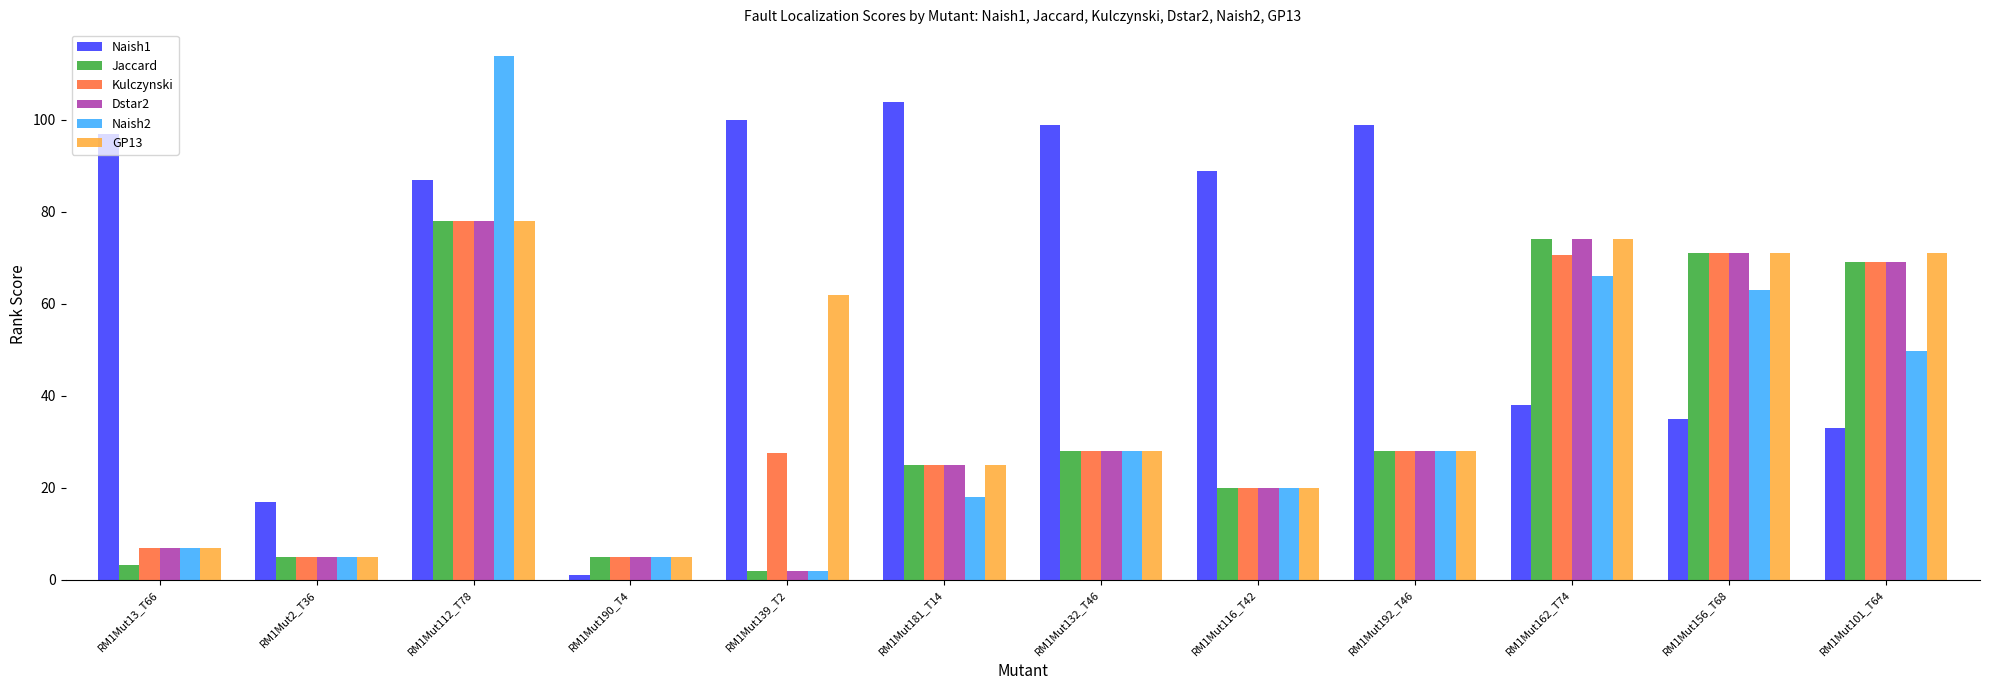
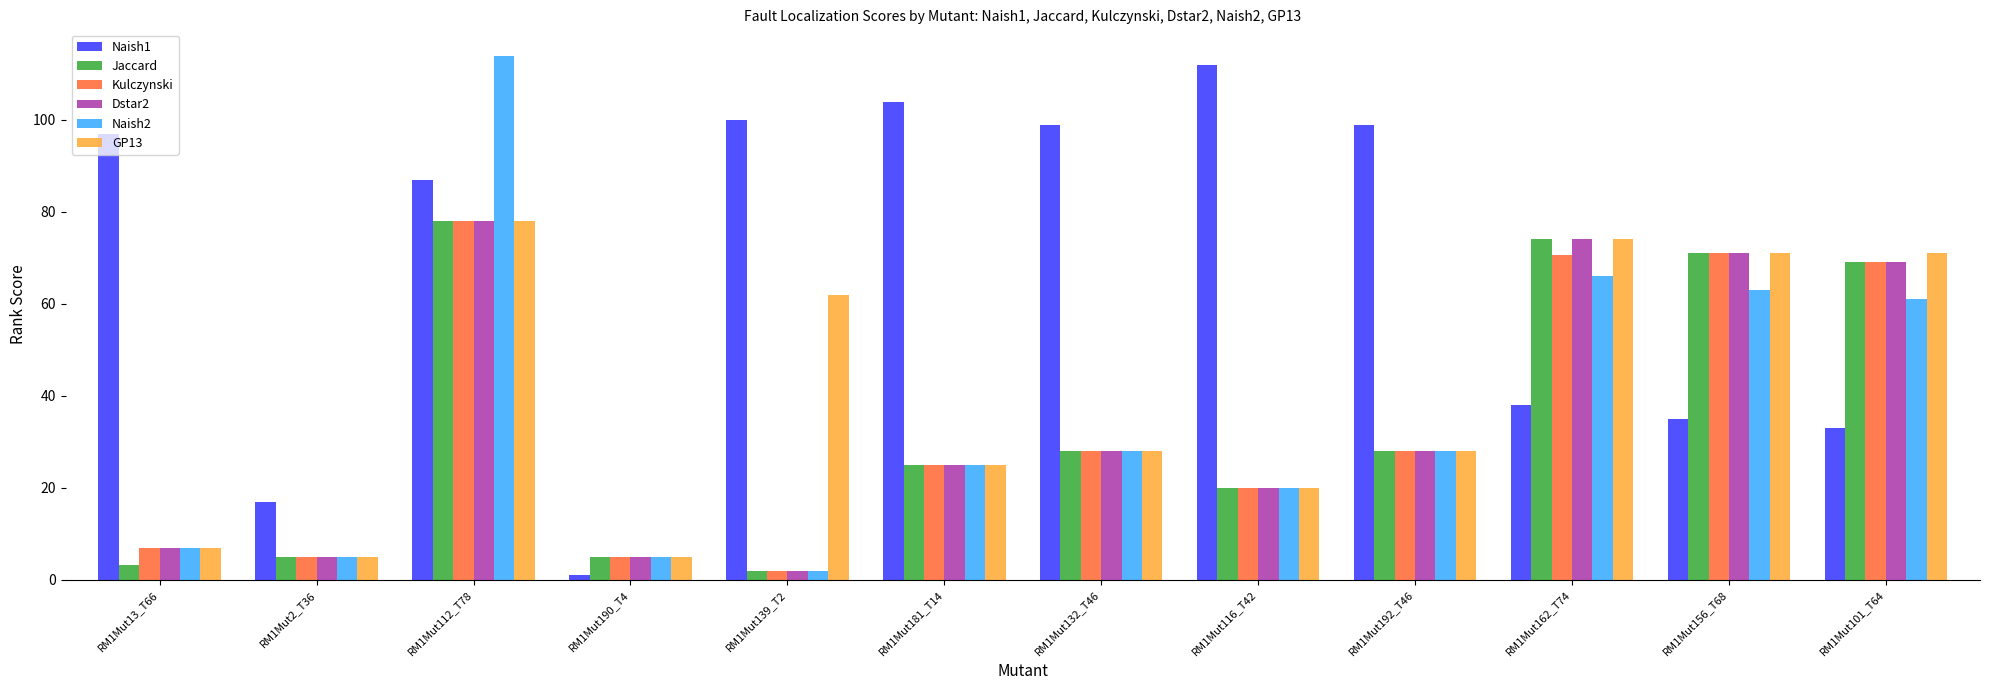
  {
    "Naish1": {
      "RM1Mut2_T36": 17,
      "RM1Mut112_T78": 87,
      "RM1Mut190_T4": 1,
      "RM1Mut139_T2": 100,
      "RM1Mut181_T14": 104,
      "RM1Mut132_T46": 99,
-     "RM1Mut116_T42": 89,
+     "RM1Mut116_T42": 112,
      "RM1Mut192_T46": 99,
      "RM1Mut162_T74": 38,
      "RM1Mut156_T68": 35,
      "RM1Mut101_T64": 33
    },
    "Jaccard": {
      "RM1Mut13_T66": 3,
      "RM1Mut2_T36": 5,
      "RM1Mut112_T78": 78,
      "RM1Mut190_T4": 5,
      "RM1Mut139_T2": 2,
      "RM1Mut181_T14": 25,
      "RM1Mut132_T46": 28,
      "RM1Mut116_T42": 20,
      "RM1Mut192_T46": 28,
      "RM1Mut162_T74": 74,
      "RM1Mut156_T68": 71,
      "RM1Mut101_T64": 69
    },
    "Kulczynski": {
      "RM1Mut13_T66": 7,
      "RM1Mut2_T36": 5,
      "RM1Mut112_T78": 78,
      "RM1Mut190_T4": 5,
-     "RM1Mut139_T2": 28,
+     "RM1Mut139_T2": 2,
      "RM1Mut181_T14": 25,
      "RM1Mut132_T46": 28,
      "RM1Mut116_T42": 20,
      "RM1Mut192_T46": 28,
      "RM1Mut162_T74": 71,
      "RM1Mut156_T68": 71,
      "RM1Mut101_T64": 69
    },
    "Dstar2": {
      "RM1Mut13_T66": 7,
      "RM1Mut2_T36": 5,
      "RM1Mut112_T78": 78,
      "RM1Mut190_T4": 5,
      "RM1Mut139_T2": 2,
      "RM1Mut181_T14": 25,
      "RM1Mut132_T46": 28,
      "RM1Mut116_T42": 20,
      "RM1Mut192_T46": 28,
      "RM1Mut162_T74": 74,
      "RM1Mut156_T68": 71,
      "RM1Mut101_T64": 69
    },
    "Naish2": {
      "RM1Mut13_T66": 7,
      "RM1Mut2_T36": 5,
      "RM1Mut112_T78": 114,
      "RM1Mut190_T4": 5,
      "RM1Mut139_T2": 2,
-     "RM1Mut181_T14": 18,
+     "RM1Mut181_T14": 25,
      "RM1Mut132_T46": 28,
      "RM1Mut116_T42": 20,
      "RM1Mut192_T46": 28,
      "RM1Mut162_T74": 66,
      "RM1Mut156_T68": 63,
-     "RM1Mut101_T64": 50
+     "RM1Mut101_T64": 61
    },
    "GP13": {
      "RM1Mut13_T66": 7,
      "RM1Mut2_T36": 5,
      "RM1Mut112_T78": 78,
      "RM1Mut190_T4": 5,
      "RM1Mut139_T2": 62,
      "RM1Mut181_T14": 25,
      "RM1Mut132_T46": 28,
      "RM1Mut116_T42": 20,
      "RM1Mut192_T46": 28,
      "RM1Mut162_T74": 74,
      "RM1Mut156_T68": 71,
      "RM1Mut101_T64": 71
    }
  }
